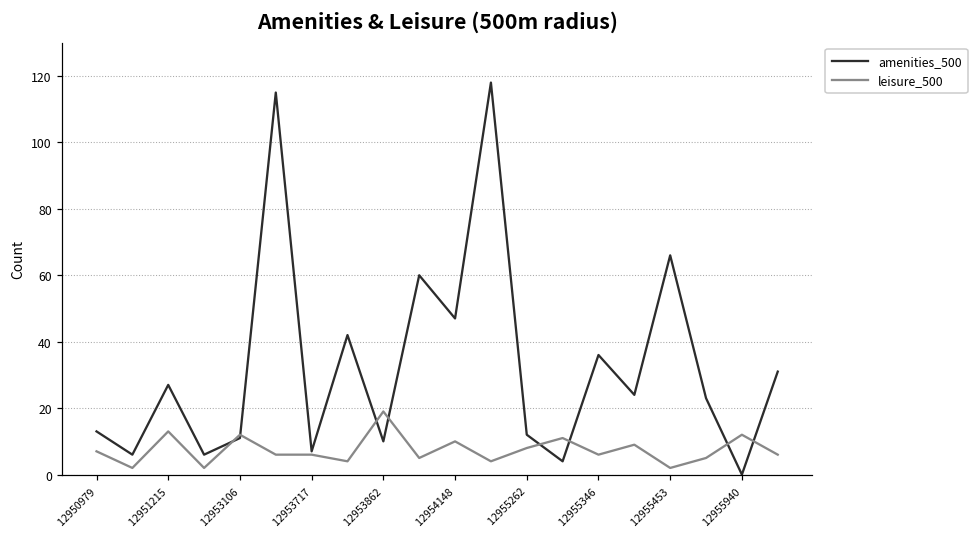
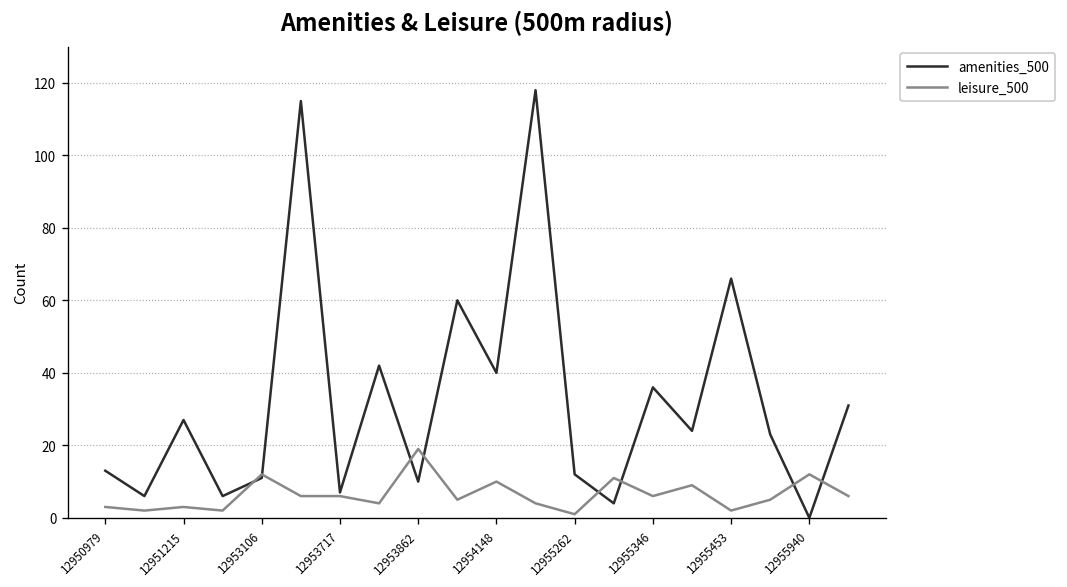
  {
    "amenities_500": {
      "12950979": 13,
      "12951215": 27,
      "12953106": 11,
      "12953717": 7,
      "12953862": 10,
-     "12954148": 47,
+     "12954148": 40,
      "12955262": 12,
      "12955346": 36,
      "12955453": 66,
      "12955940": 0
    },
    "leisure_500": {
-     "12950979": 7,
-     "12951215": 13,
+     "12950979": 3,
+     "12951215": 3,
      "12953106": 12,
      "12953717": 6,
      "12953862": 19,
      "12954148": 10,
-     "12955262": 8,
+     "12955262": 1,
      "12955346": 6,
      "12955453": 2,
      "12955940": 12
    }
  }
